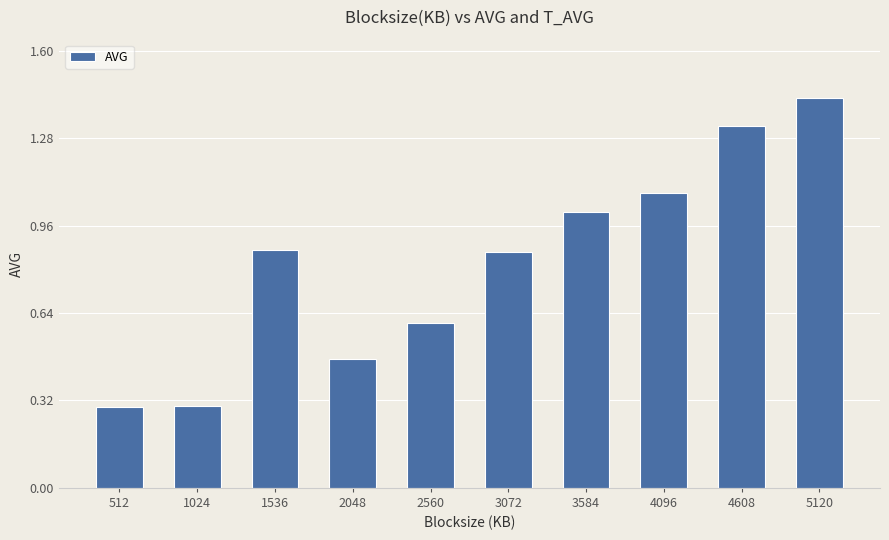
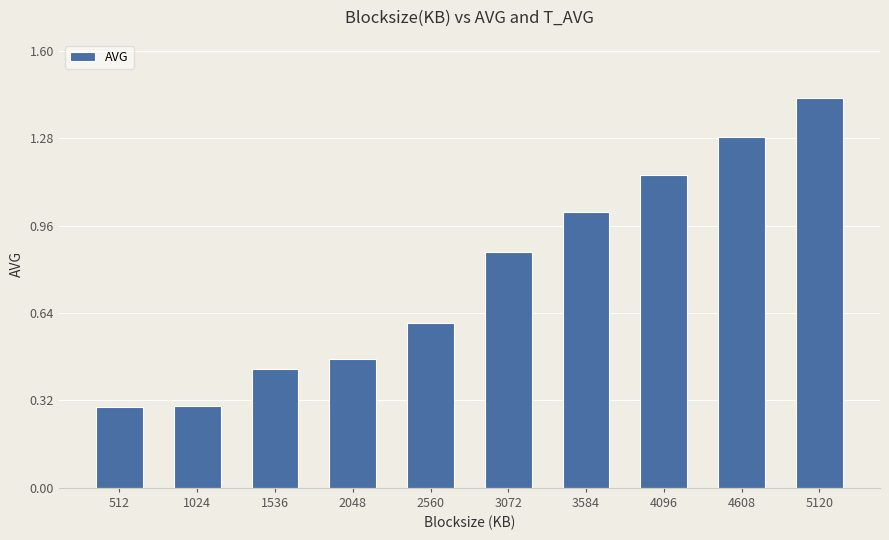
  {
    "512": 0.30,
    "1024": 0.30,
-   "1536": 0.87,
+   "1536": 0.44,
    "2048": 0.47,
    "2560": 0.60,
    "3072": 0.86,
    "3584": 1.01,
-   "4096": 1.08,
-   "4608": 1.32,
+   "4096": 1.14,
+   "4608": 1.28,
    "5120": 1.43
  }
